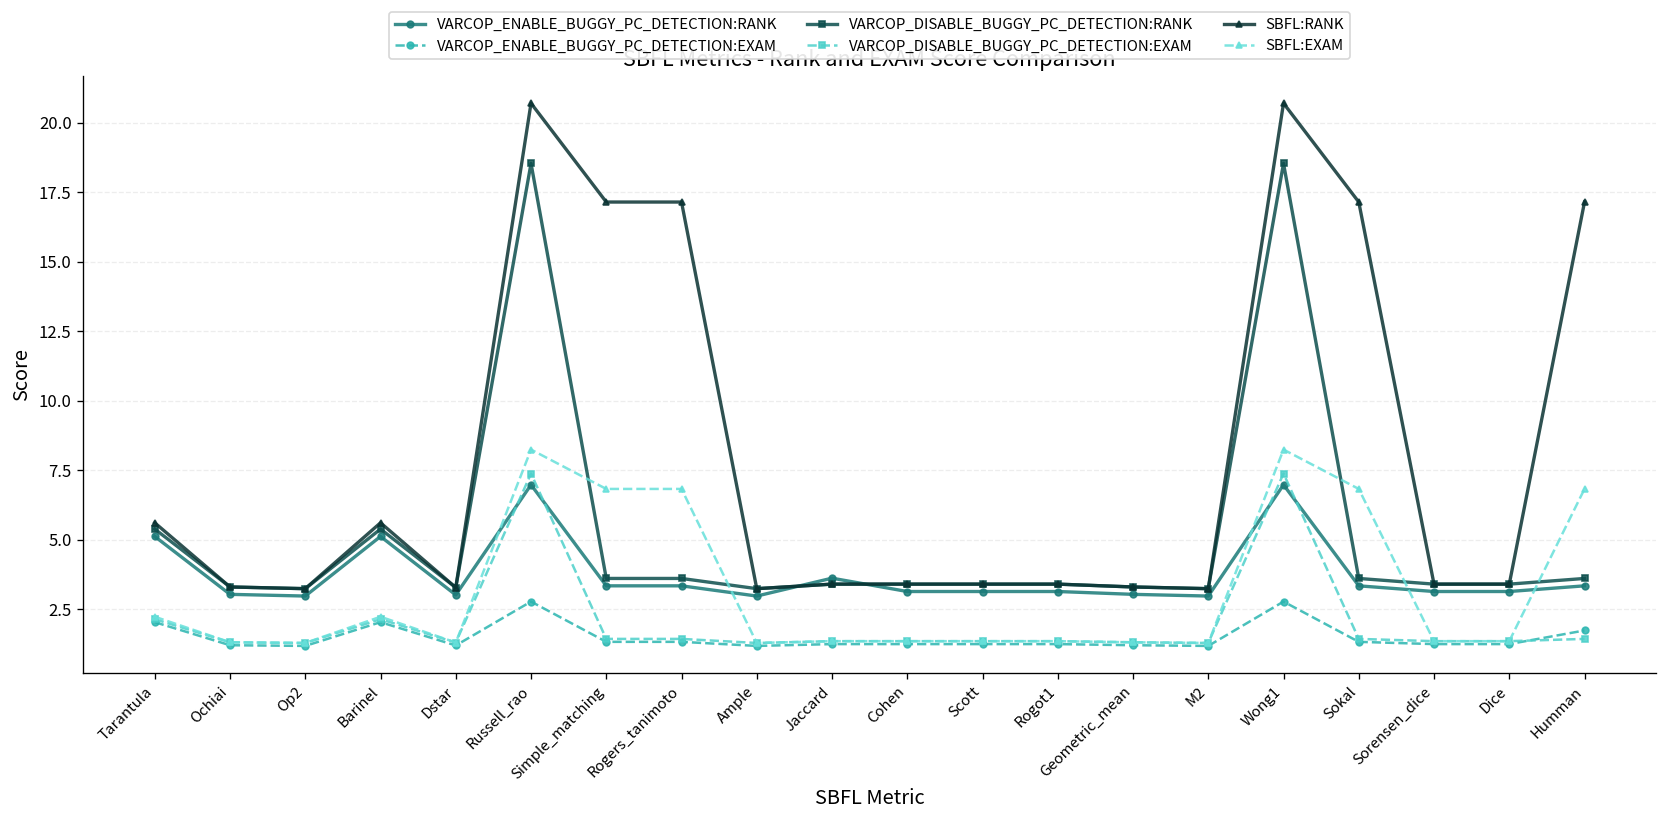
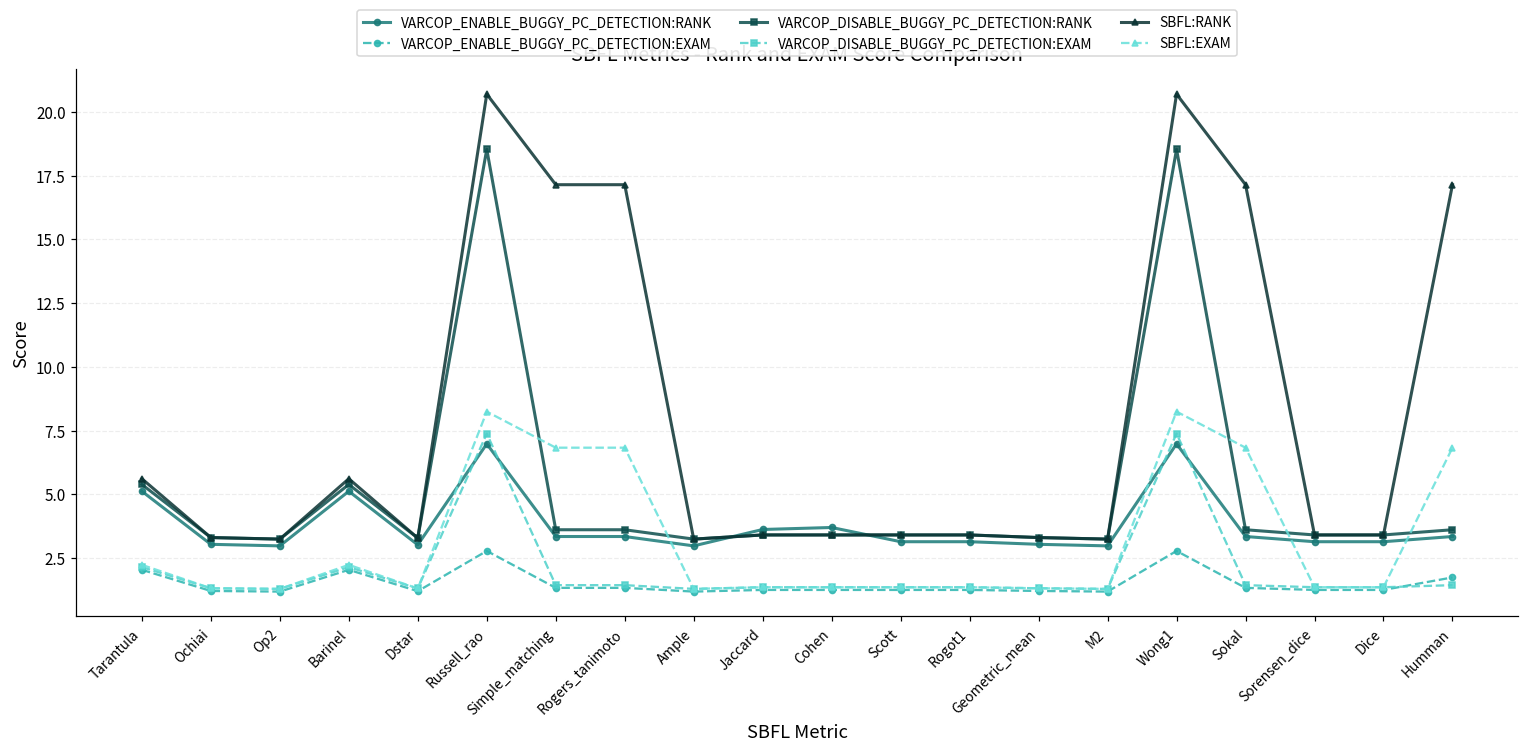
  {
    "VARCOP_ENABLE_BUGGY_PC_DETECTION:RANK": {
      "Tarantula": 5.1,
      "Ochiai": 3.0,
      "Op2": 3.0,
      "Barinel": 5.1,
      "Dstar": 3.0,
      "Russell_rao": 7.0,
      "Simple_matching": 3.3,
      "Rogers_tanimoto": 3.3,
      "Ample": 3.0,
      "Jaccard": 3.6,
-     "Cohen": 3.1,
+     "Cohen": 3.7,
      "Scott": 3.1,
      "Rogot1": 3.1,
      "Geometric_mean": 3.0,
      "M2": 3.0,
      "Wong1": 7.0,
      "Sokal": 3.3,
      "Sorensen_dice": 3.1,
      "Dice": 3.1,
      "Humman": 3.3
    }
  }
